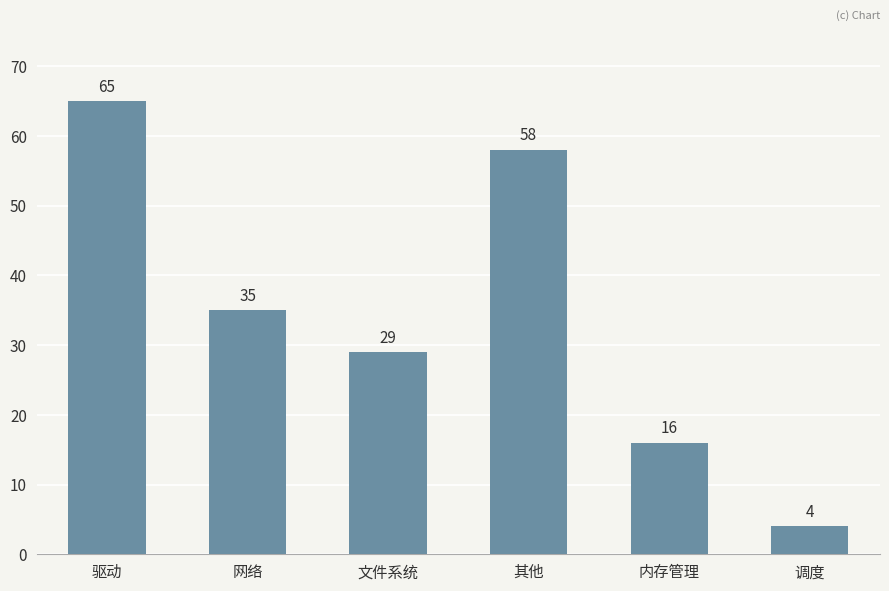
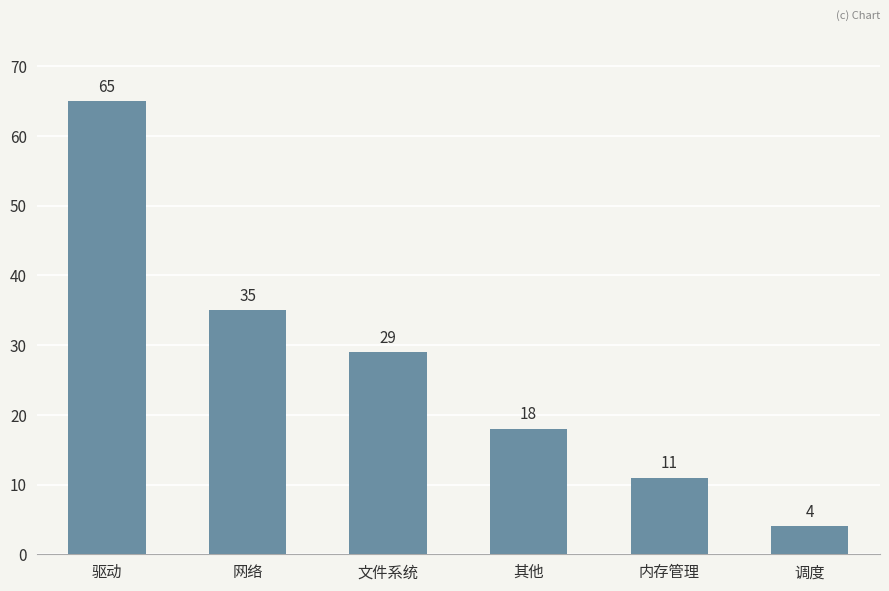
  {
    "驱动": 65,
    "网络": 35,
    "文件系统": 29,
-   "其他": 58,
-   "内存管理": 16,
+   "其他": 18,
+   "内存管理": 11,
    "调度": 4
  }
